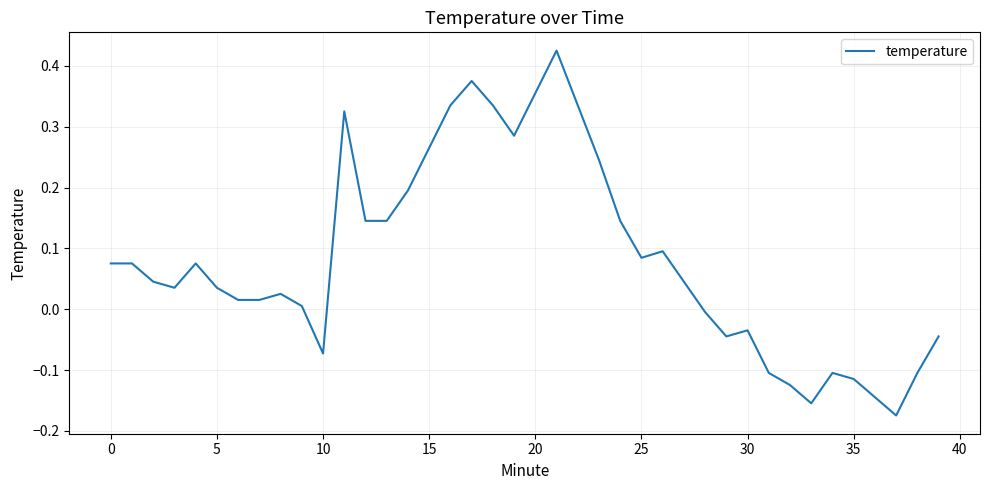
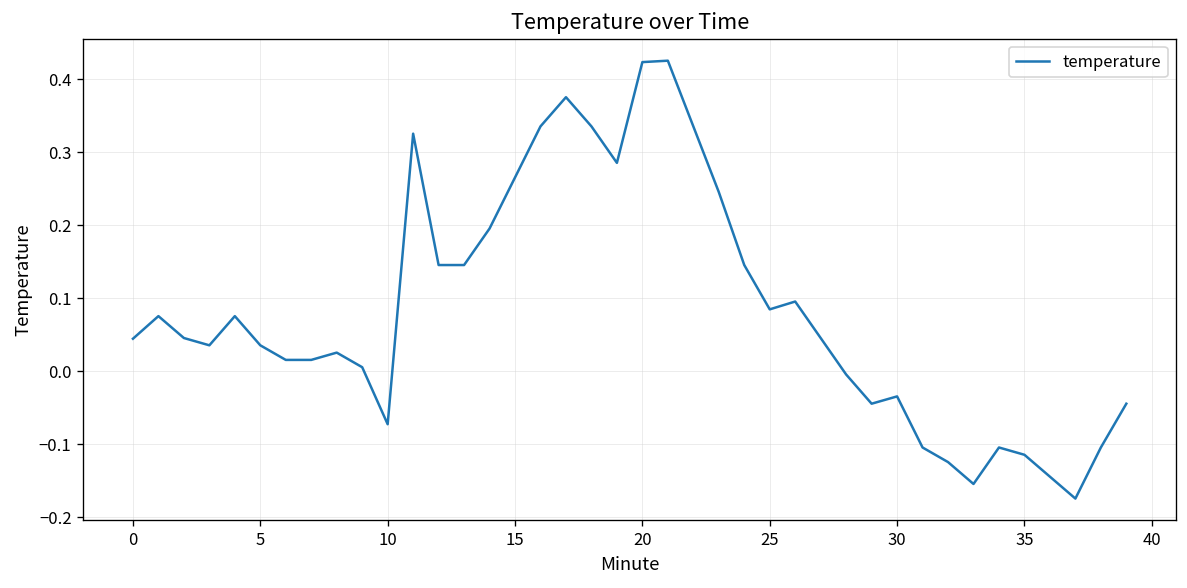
  {
-   "0": 0.08,
+   "0": 0.04,
    "5": 0.04,
    "10": -0.07,
    "15": 0.27,
-   "20": 0.36,
+   "20": 0.42,
    "25": 0.08,
    "30": -0.03,
    "35": -0.11
  }
